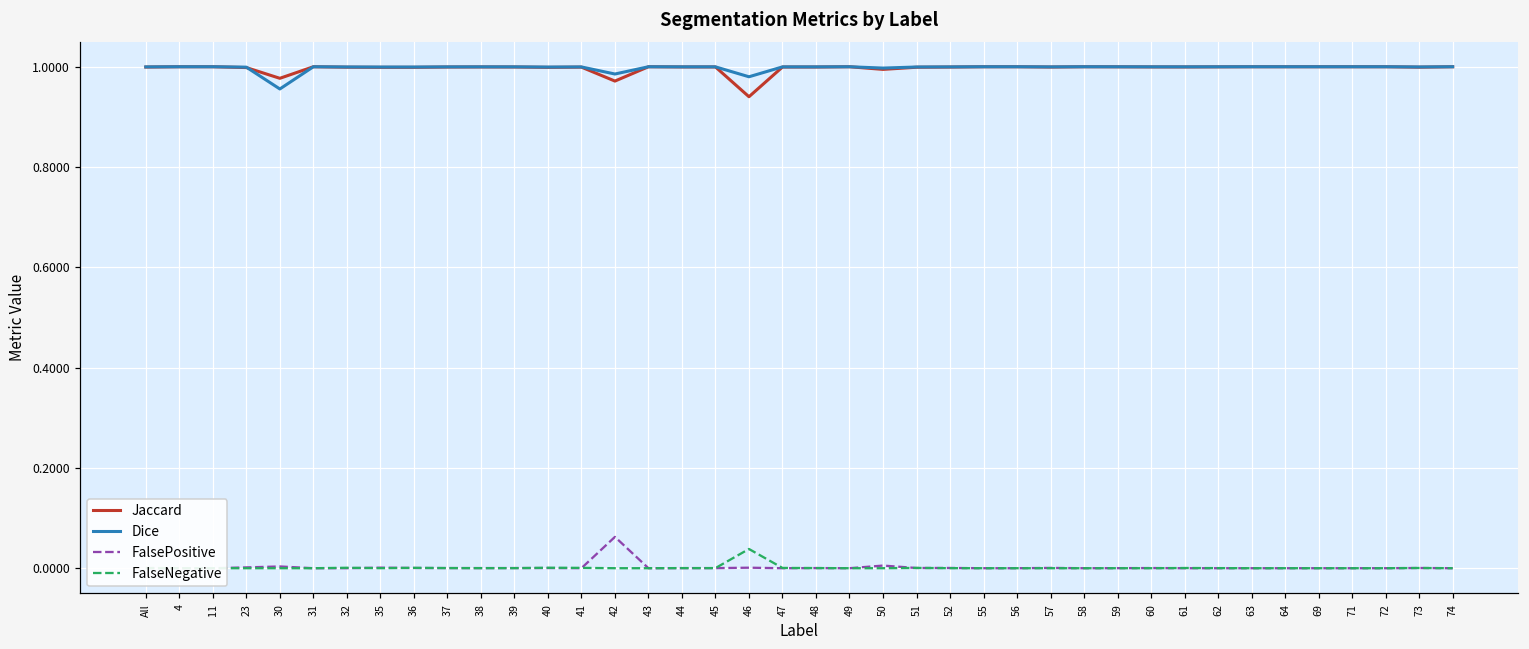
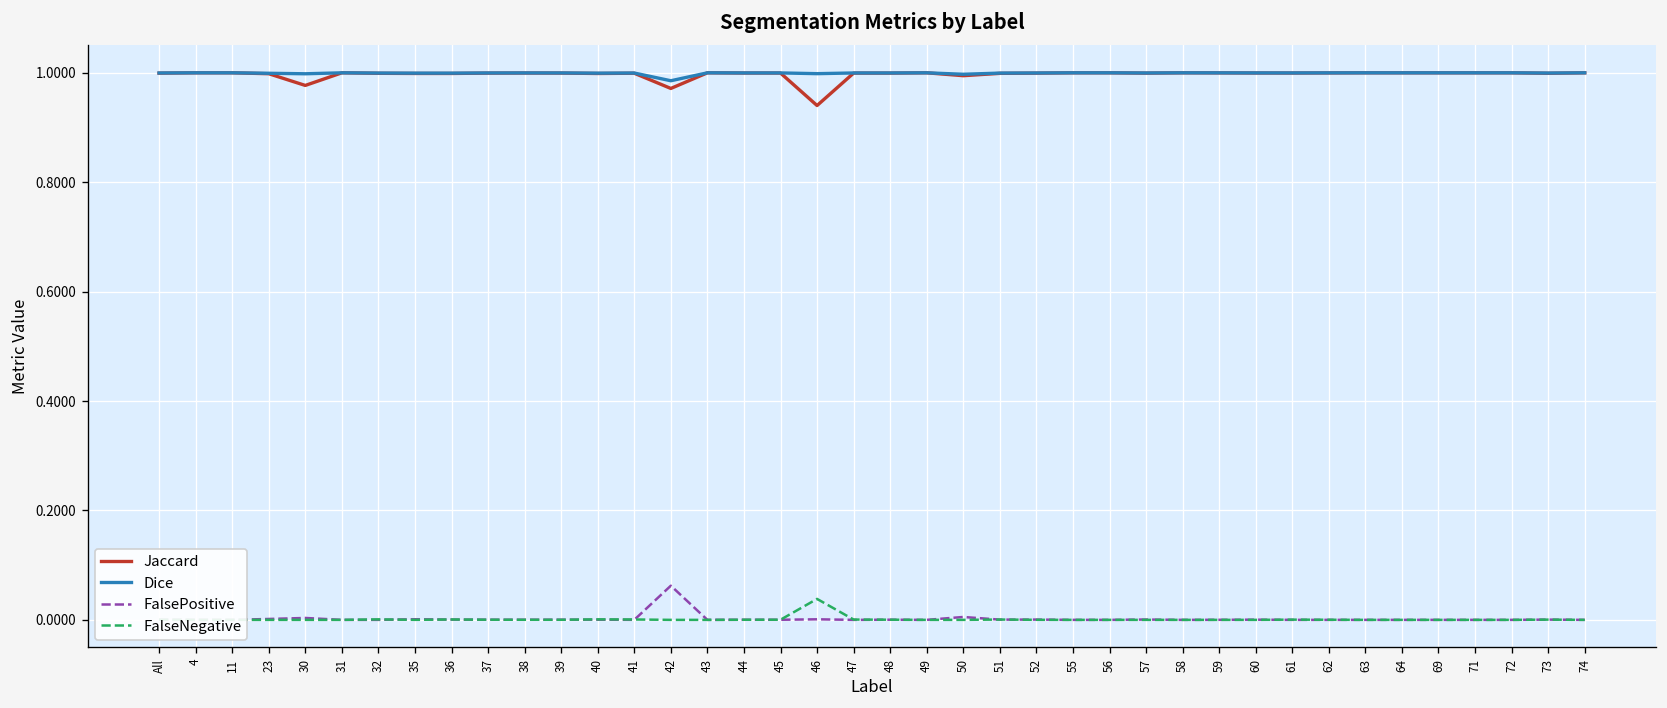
  {
    "Jaccard": {
      "30": 0.98,
      "42": 0.97,
      "46": 0.94
    },
    "Dice": {
-     "30": 0.96,
+     "30": 1.00,
      "42": 0.99,
-     "46": 0.98
+     "46": 1.00
    },
    "FalsePositive": {
      "42": 0.06,
      "46": 0.00
    },
    "FalseNegative": {
      "42": 0.00,
      "46": 0.04
    }
  }
